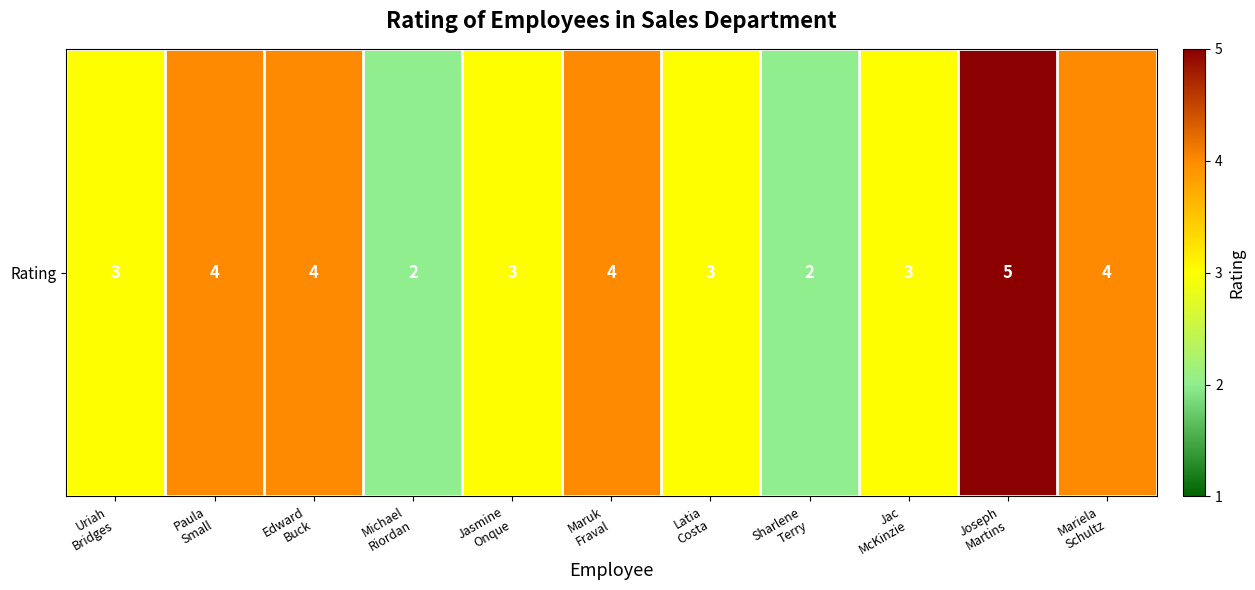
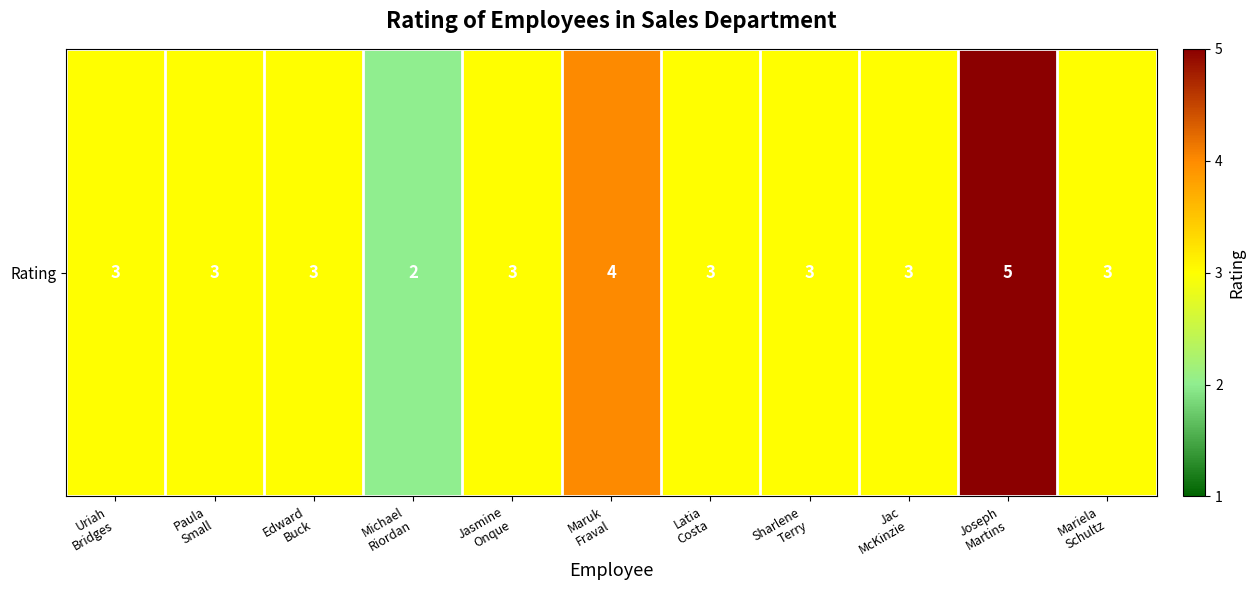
  {
    "Rating": {
      "Uriah Bridges": 3,
-     "Paula Small": 4,
-     "Edward Buck": 4,
+     "Paula Small": 3,
+     "Edward Buck": 3,
      "Michael Riordan": 2,
      "Jasmine Onque": 3,
      "Maruk Fraval": 4,
      "Latia Costa": 3,
-     "Sharlene Terry": 2,
+     "Sharlene Terry": 3,
      "Jac McKinzie": 3,
      "Joseph Martins": 5,
-     "Mariela Schultz": 4
+     "Mariela Schultz": 3
    }
  }
